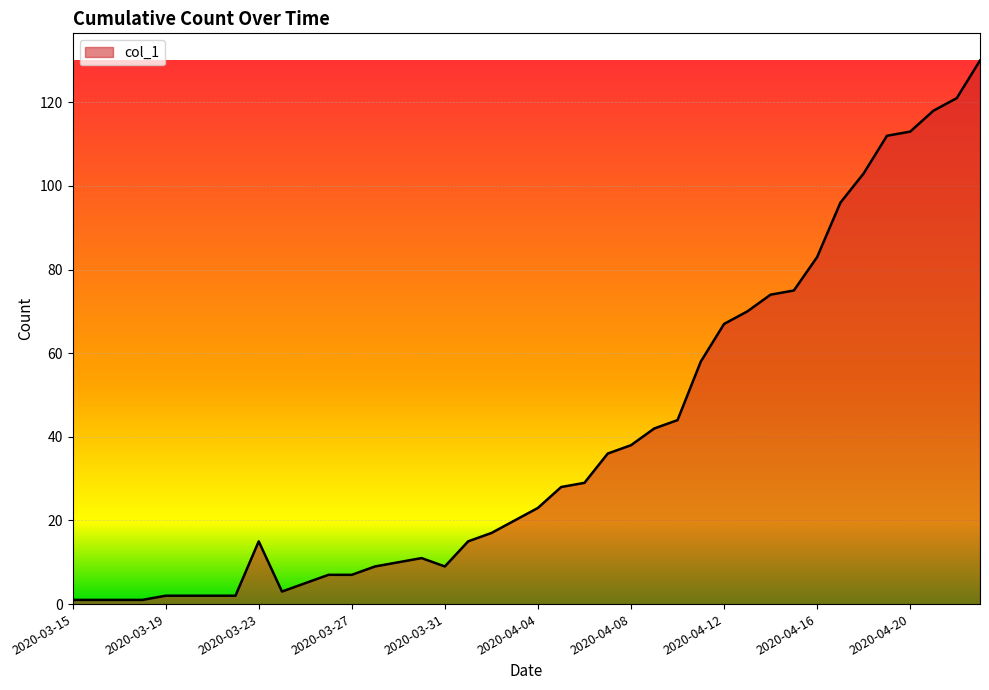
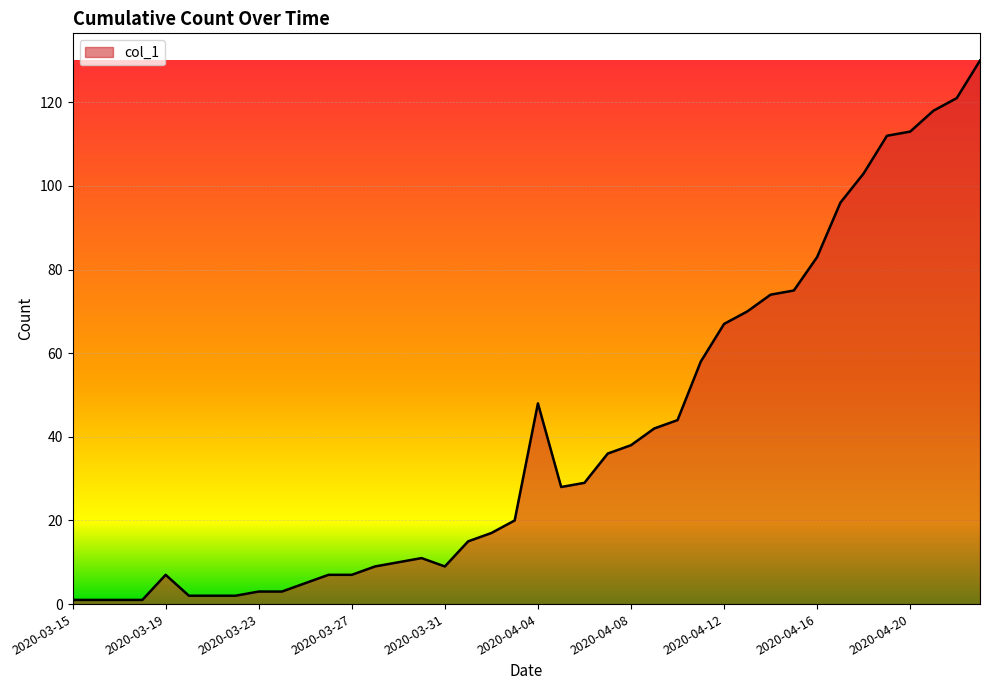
  {
    "2020-03-15": 1,
-   "2020-03-19": 2,
-   "2020-03-23": 15,
+   "2020-03-19": 7,
+   "2020-03-23": 3,
    "2020-03-27": 7,
    "2020-03-31": 9,
-   "2020-04-04": 23,
+   "2020-04-04": 48,
    "2020-04-08": 38,
    "2020-04-12": 67,
    "2020-04-16": 83,
    "2020-04-20": 113
  }
